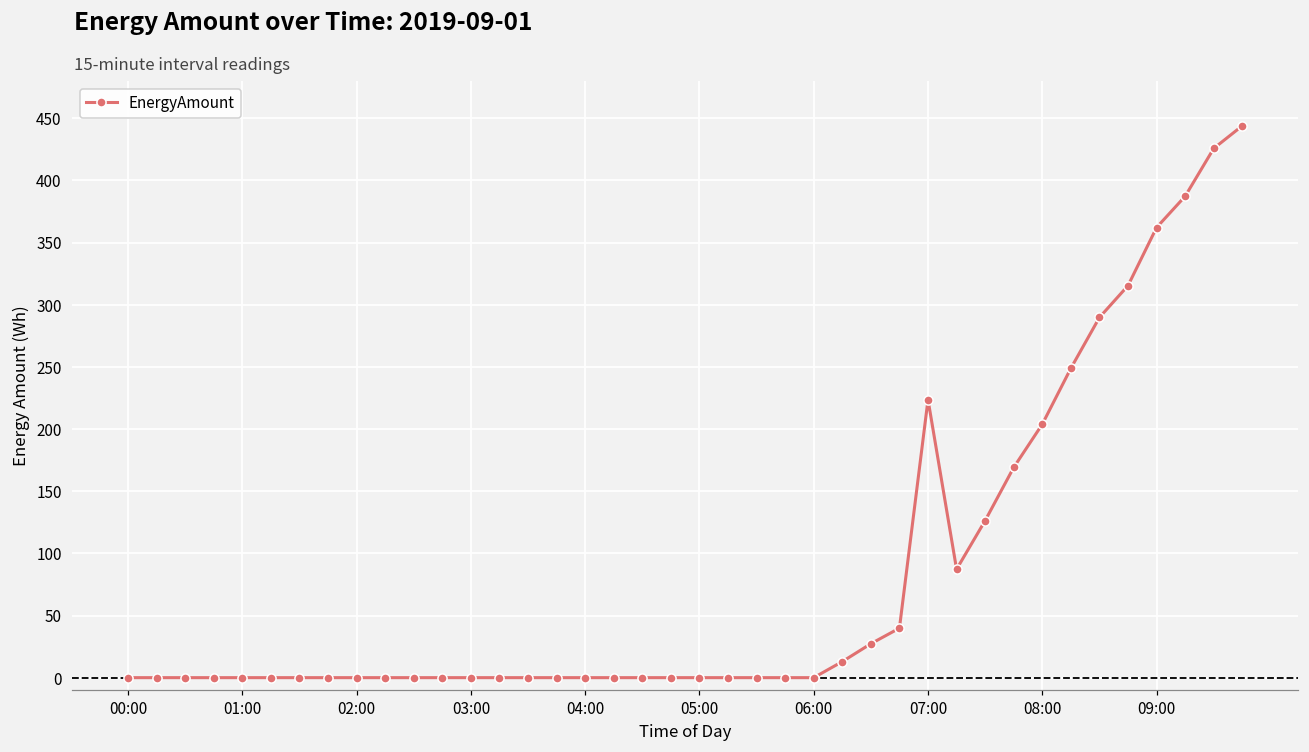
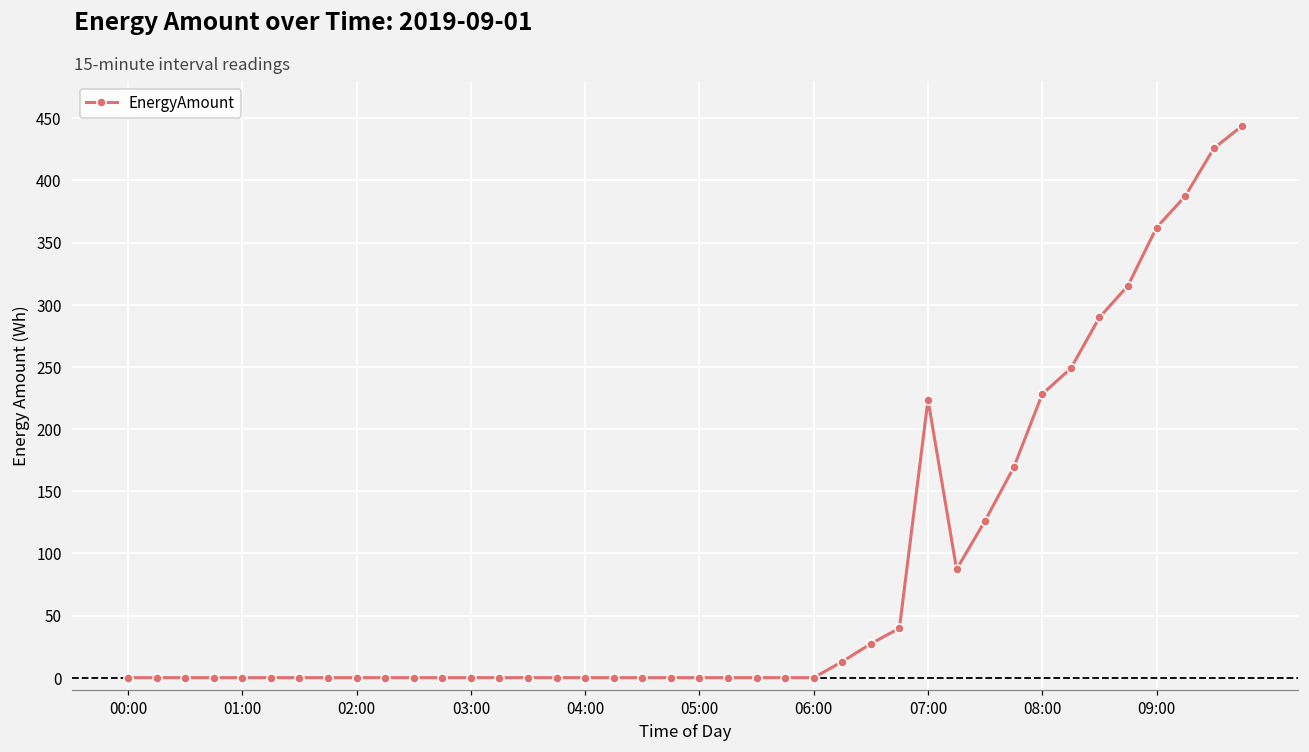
  {
    "00:00": 0,
    "01:00": 0,
    "02:00": 0,
    "03:00": 0,
    "04:00": 0,
    "05:00": 0,
    "06:00": 0,
    "07:00": 224,
-   "08:00": 204,
+   "08:00": 228,
    "09:00": 362
  }
